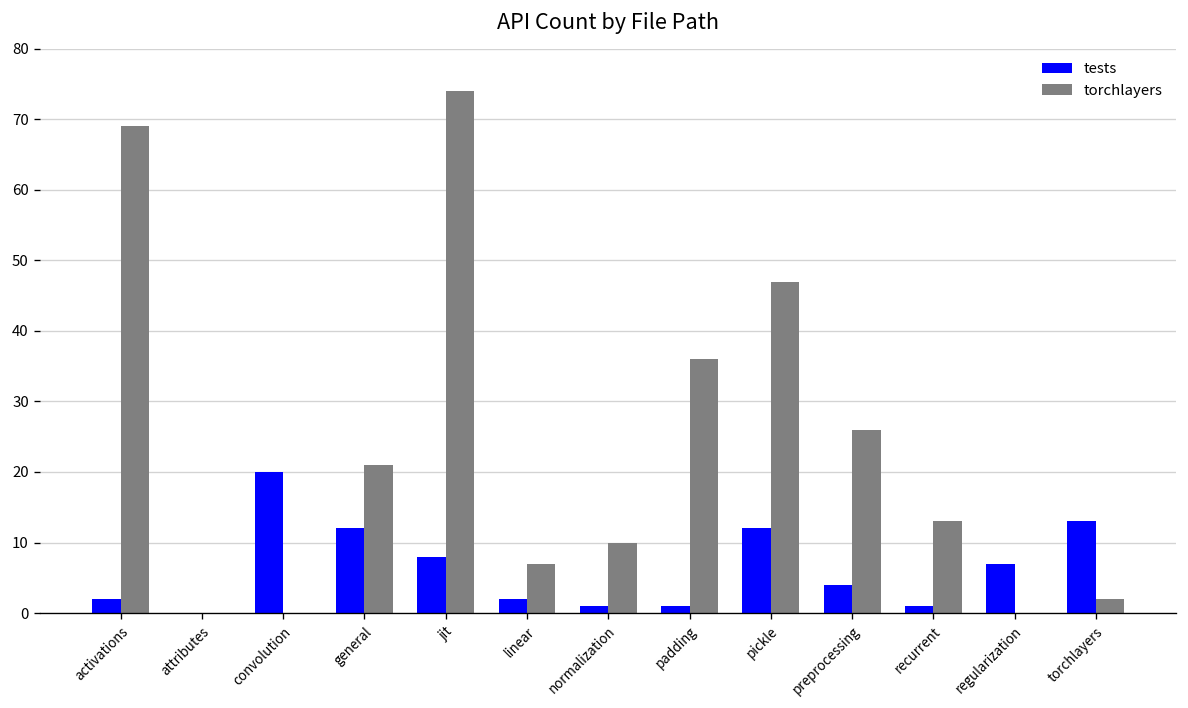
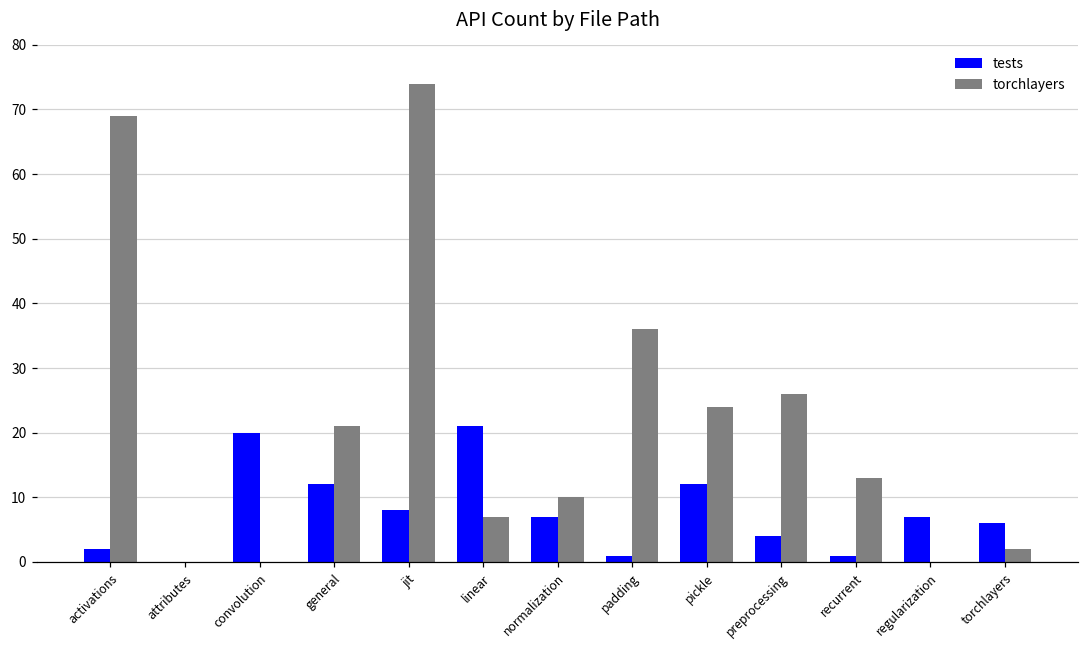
  {
    "tests": {
      "activations": 2,
      "attributes": 0,
      "convolution": 20,
      "general": 12,
      "jit": 8,
-     "linear": 2,
-     "normalization": 1,
+     "linear": 21,
+     "normalization": 7,
      "padding": 1,
      "pickle": 12,
      "preprocessing": 4,
      "recurrent": 1,
      "regularization": 7,
-     "torchlayers": 13
+     "torchlayers": 6
    },
    "torchlayers": {
      "activations": 69,
      "attributes": 0,
      "convolution": 0,
      "general": 21,
      "jit": 74,
      "linear": 7,
      "normalization": 10,
      "padding": 36,
-     "pickle": 47,
+     "pickle": 24,
      "preprocessing": 26,
      "recurrent": 13,
      "regularization": 0,
      "torchlayers": 2
    }
  }
